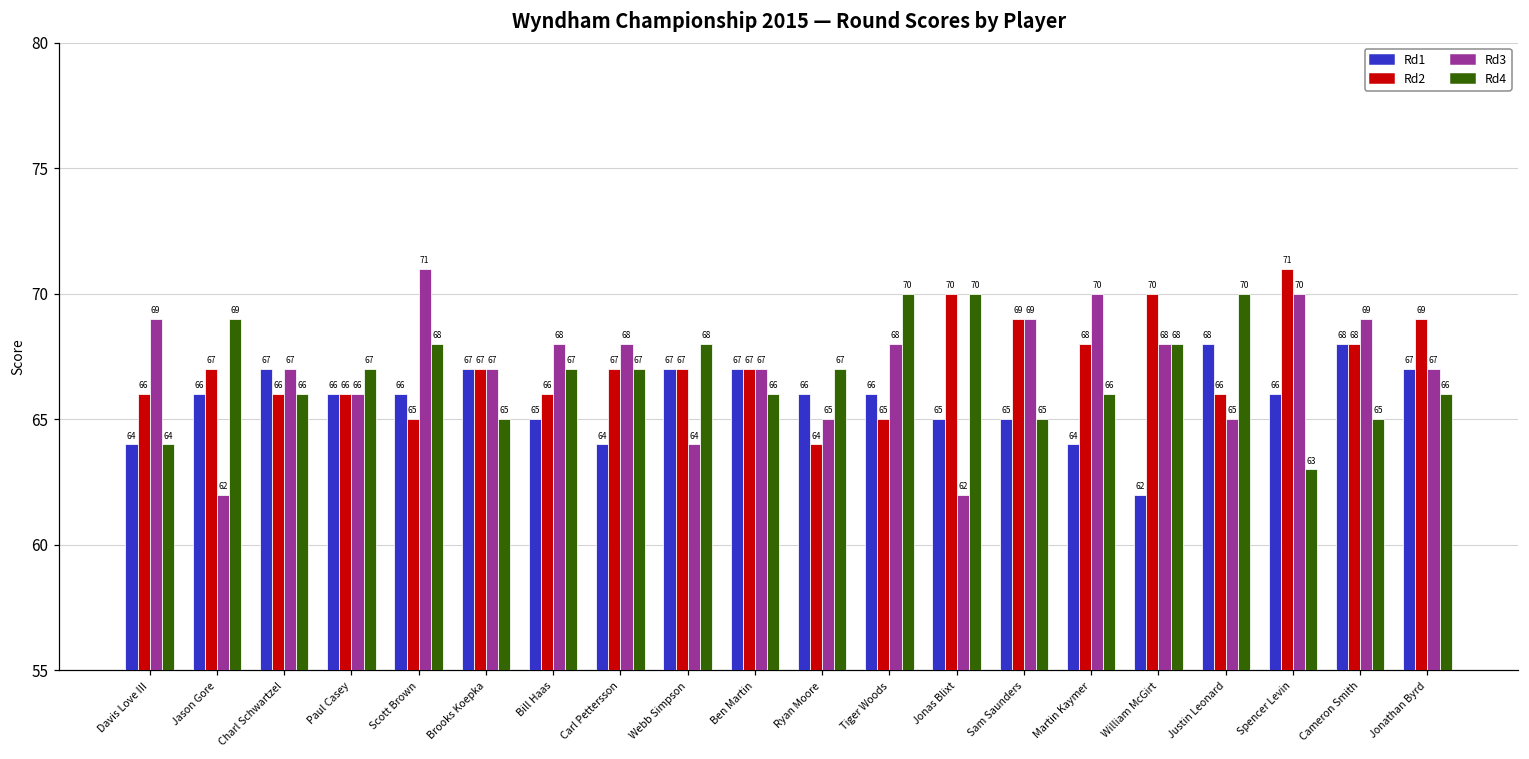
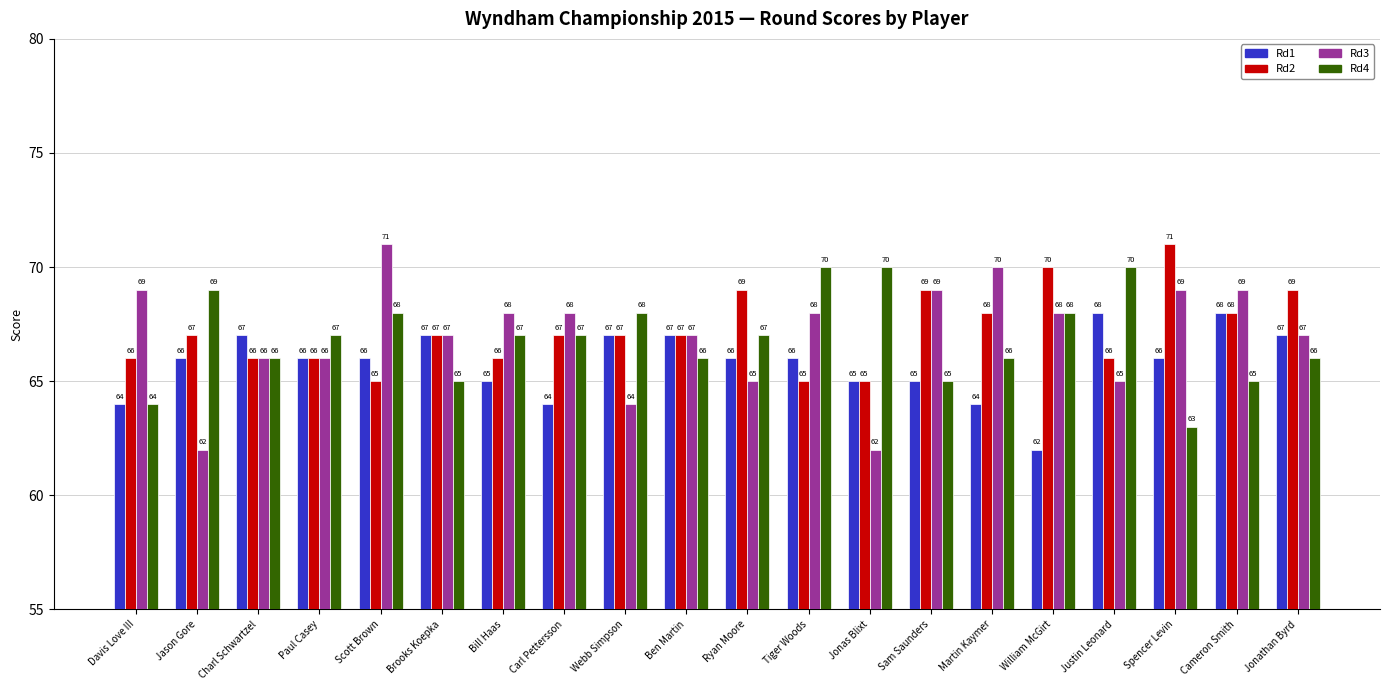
  {
    "Rd1": {
      "Davis Love III": 64,
      "Jason Gore": 66,
      "Charl Schwartzel": 67,
      "Paul Casey": 66,
      "Scott Brown": 66,
      "Brooks Koepka": 67,
      "Bill Haas": 65,
      "Carl Pettersson": 64,
      "Webb Simpson": 67,
      "Ben Martin": 67,
      "Ryan Moore": 66,
      "Tiger Woods": 66,
      "Jonas Blixt": 65,
      "Sam Saunders": 65,
      "Martin Kaymer": 64,
      "William McGirt": 62,
      "Justin Leonard": 68,
      "Spencer Levin": 66,
      "Cameron Smith": 68,
      "Jonathan Byrd": 67
    },
    "Rd2": {
      "Davis Love III": 66,
      "Jason Gore": 67,
      "Charl Schwartzel": 66,
      "Paul Casey": 66,
      "Scott Brown": 65,
      "Brooks Koepka": 67,
      "Bill Haas": 66,
      "Carl Pettersson": 67,
      "Webb Simpson": 67,
      "Ben Martin": 67,
-     "Ryan Moore": 64,
+     "Ryan Moore": 69,
      "Tiger Woods": 65,
-     "Jonas Blixt": 70,
+     "Jonas Blixt": 65,
      "Sam Saunders": 69,
      "Martin Kaymer": 68,
      "William McGirt": 70,
      "Justin Leonard": 66,
      "Spencer Levin": 71,
      "Cameron Smith": 68,
      "Jonathan Byrd": 69
    },
    "Rd3": {
      "Davis Love III": 69,
      "Jason Gore": 62,
-     "Charl Schwartzel": 67,
+     "Charl Schwartzel": 66,
      "Paul Casey": 66,
      "Scott Brown": 71,
      "Brooks Koepka": 67,
      "Bill Haas": 68,
      "Carl Pettersson": 68,
      "Webb Simpson": 64,
      "Ben Martin": 67,
      "Ryan Moore": 65,
      "Tiger Woods": 68,
      "Jonas Blixt": 62,
      "Sam Saunders": 69,
      "Martin Kaymer": 70,
      "William McGirt": 68,
      "Justin Leonard": 65,
-     "Spencer Levin": 70,
+     "Spencer Levin": 69,
      "Cameron Smith": 69,
      "Jonathan Byrd": 67
    },
    "Rd4": {
      "Davis Love III": 64,
      "Jason Gore": 69,
      "Charl Schwartzel": 66,
      "Paul Casey": 67,
      "Scott Brown": 68,
      "Brooks Koepka": 65,
      "Bill Haas": 67,
      "Carl Pettersson": 67,
      "Webb Simpson": 68,
      "Ben Martin": 66,
      "Ryan Moore": 67,
      "Tiger Woods": 70,
      "Jonas Blixt": 70,
      "Sam Saunders": 65,
      "Martin Kaymer": 66,
      "William McGirt": 68,
      "Justin Leonard": 70,
      "Spencer Levin": 63,
      "Cameron Smith": 65,
      "Jonathan Byrd": 66
    }
  }
